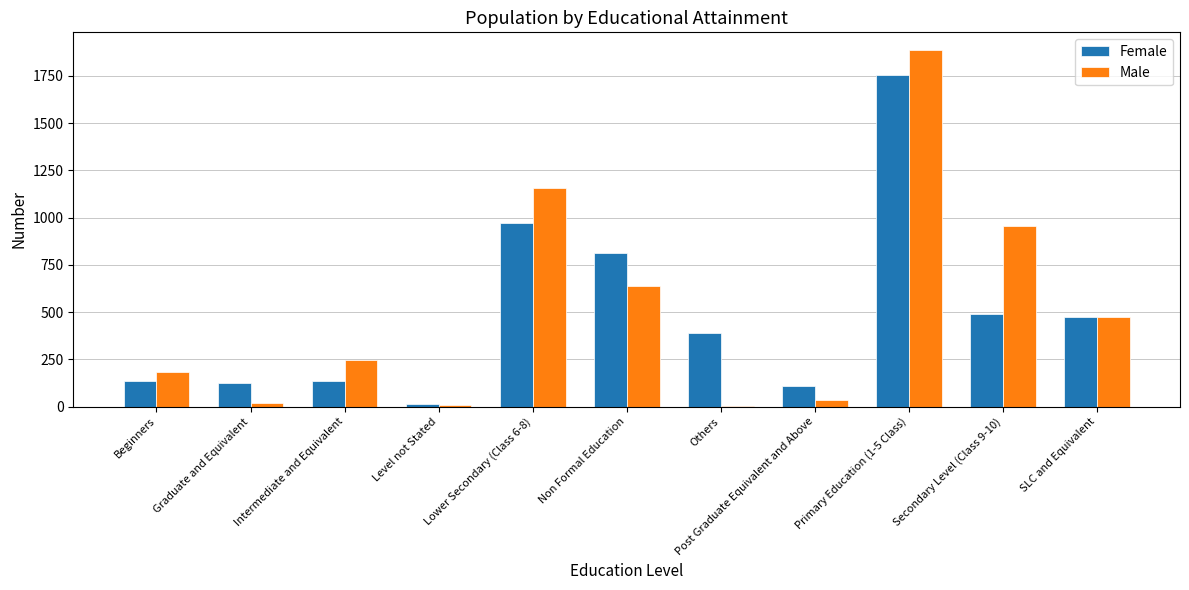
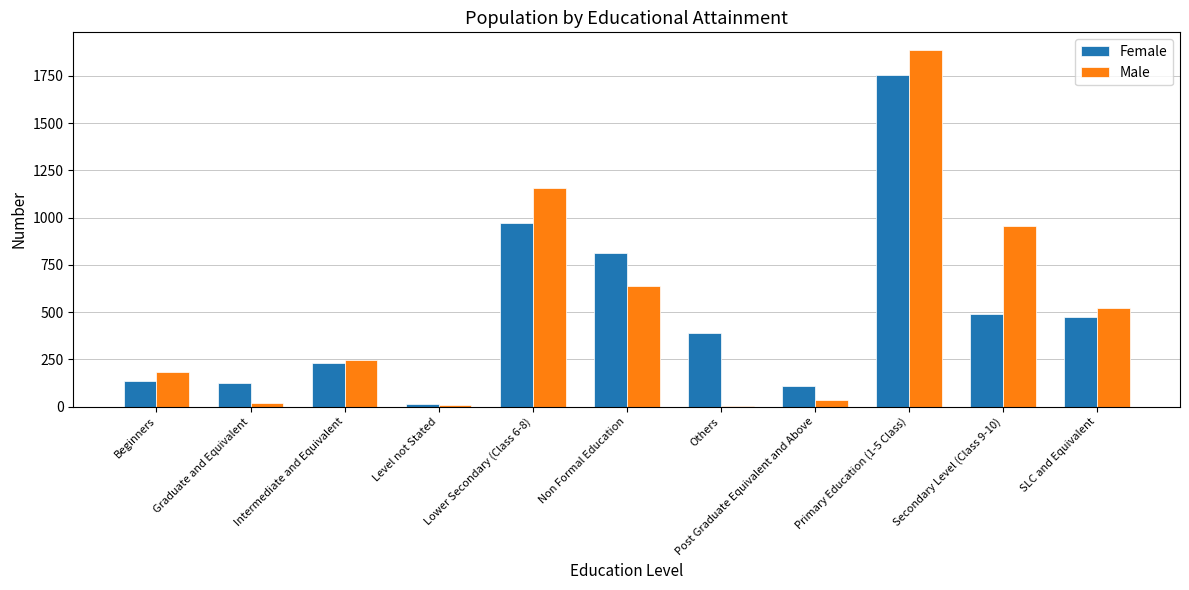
  {
    "Female": {
      "Beginners": 140,
      "Graduate and Equivalent": 130,
-     "Intermediate and Equivalent": 140,
+     "Intermediate and Equivalent": 230,
      "Level not Stated": 20,
      "Lower Secondary (Class 6-8)": 970,
      "Non Formal Education": 810,
      "Others": 390,
      "Post Graduate Equivalent and Above": 110,
      "Primary Education (1-5 Class)": 1750,
      "Secondary Level (Class 9-10)": 490,
      "SLC and Equivalent": 480
    },
    "Male": {
      "Beginners": 180,
      "Graduate and Equivalent": 20,
      "Intermediate and Equivalent": 250,
      "Lower Secondary (Class 6-8)": 1160,
      "Non Formal Education": 640,
      "Post Graduate Equivalent and Above": 40,
      "Primary Education (1-5 Class)": 1890,
      "Secondary Level (Class 9-10)": 950,
-     "SLC and Equivalent": 480
+     "SLC and Equivalent": 520
    }
  }
